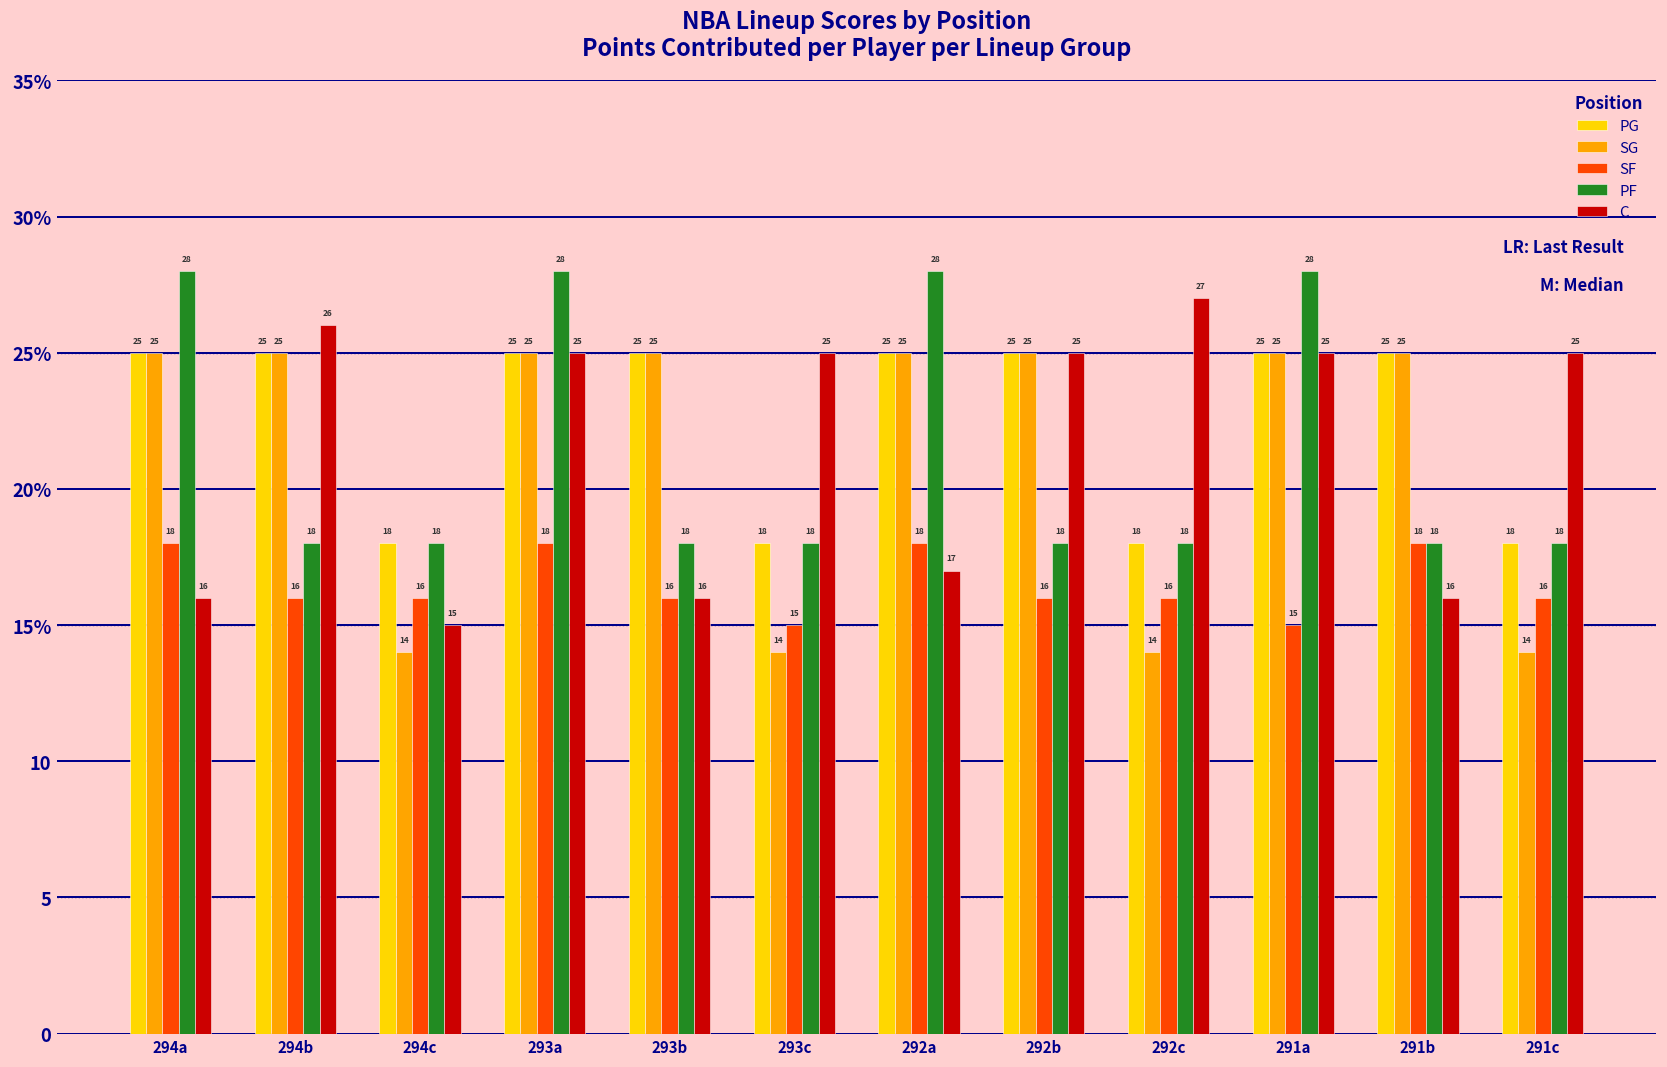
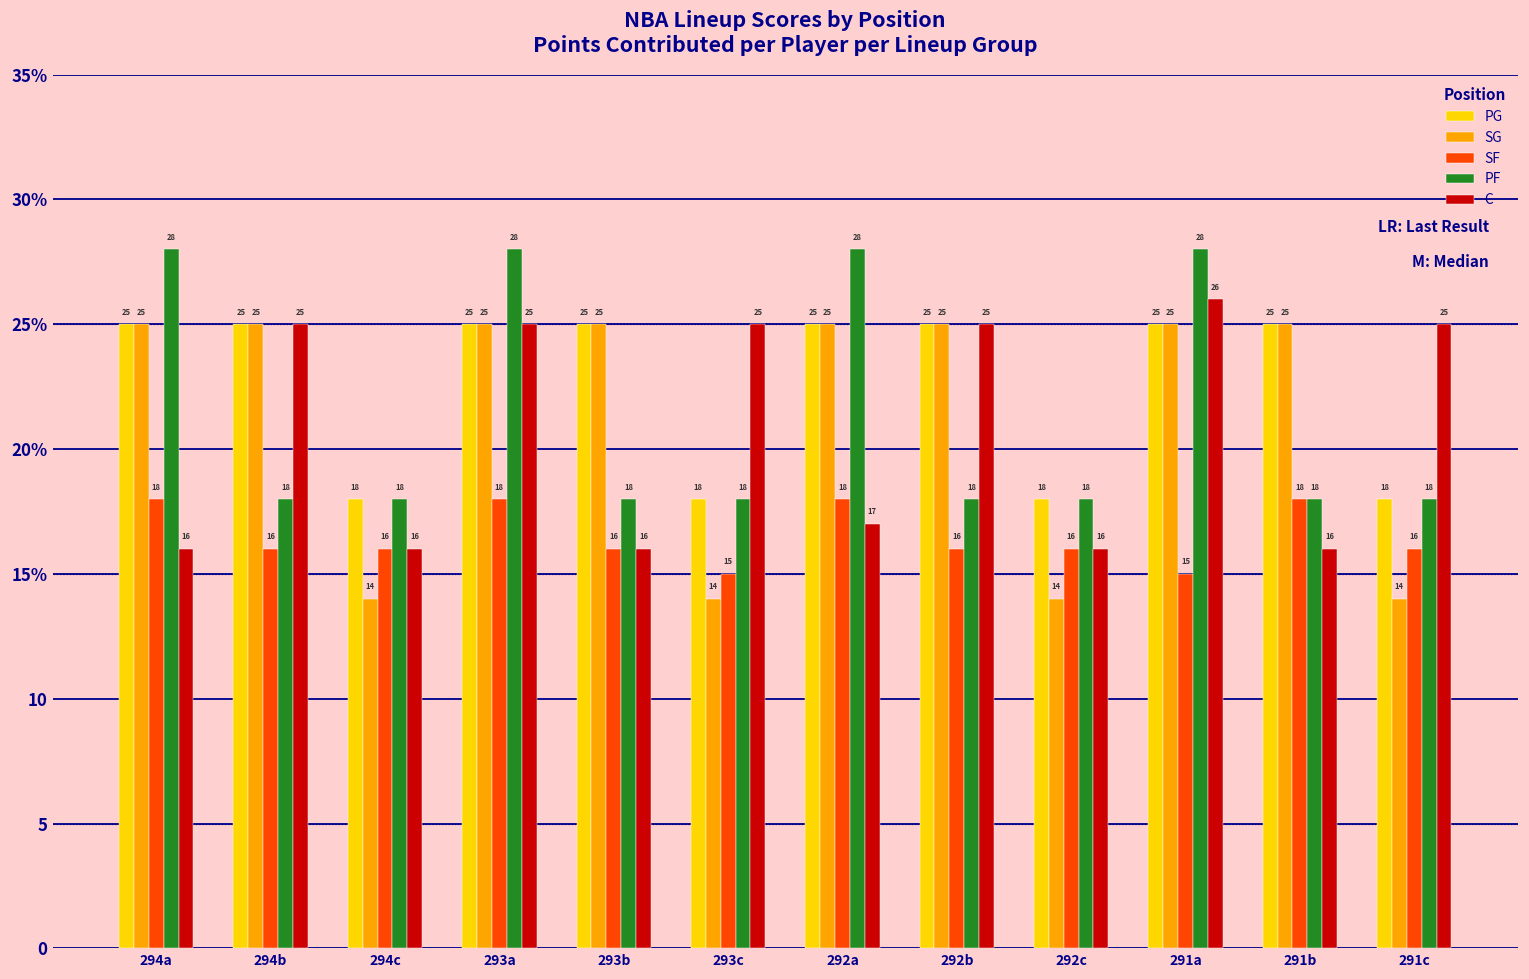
  {
    "SF": {
      "294a": 18,
      "294b": 16,
      "294c": 16,
      "293a": 18,
      "293b": 16,
      "293c": 15,
      "292a": 18,
      "292b": 16,
      "292c": 16,
      "291a": 15,
      "291b": 18,
      "291c": 16
    },
    "PF": {
      "294a": 28,
      "294b": 18,
      "294c": 18,
      "293a": 28,
      "293b": 18,
      "293c": 18,
      "292a": 28,
      "292b": 18,
      "292c": 18,
      "291a": 28,
      "291b": 18,
      "291c": 18
    },
    "C": {
      "294a": 16,
-     "294b": 26,
-     "294c": 15,
+     "294b": 25,
+     "294c": 16,
      "293a": 25,
      "293b": 16,
      "293c": 25,
      "292a": 17,
      "292b": 25,
-     "292c": 27,
-     "291a": 25,
+     "292c": 16,
+     "291a": 26,
      "291b": 16,
      "291c": 25
    }
  }
